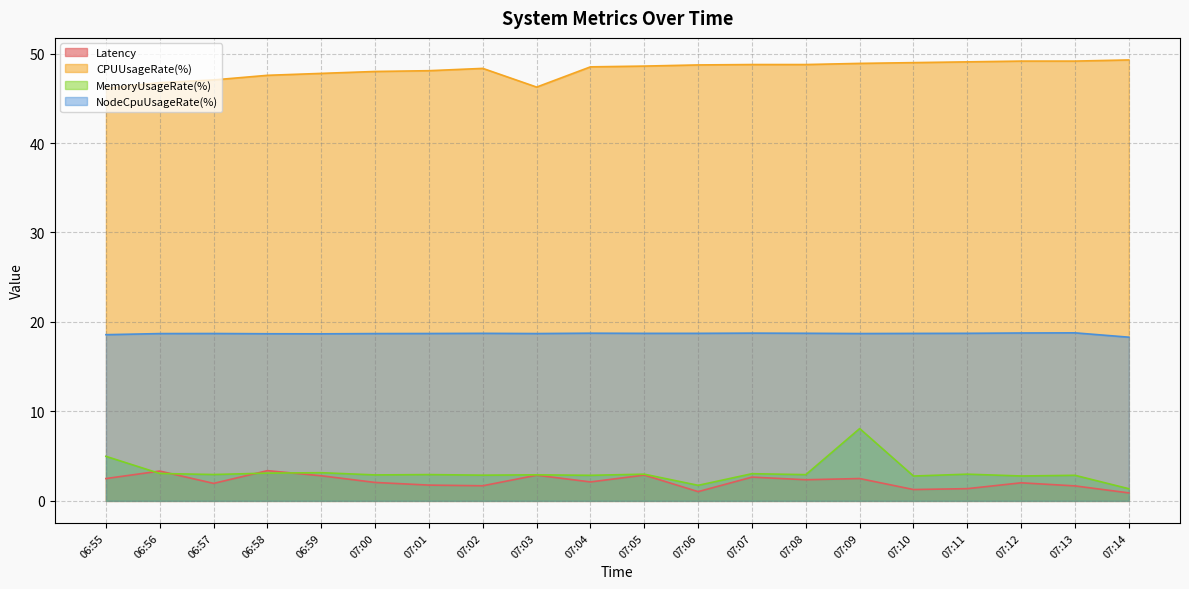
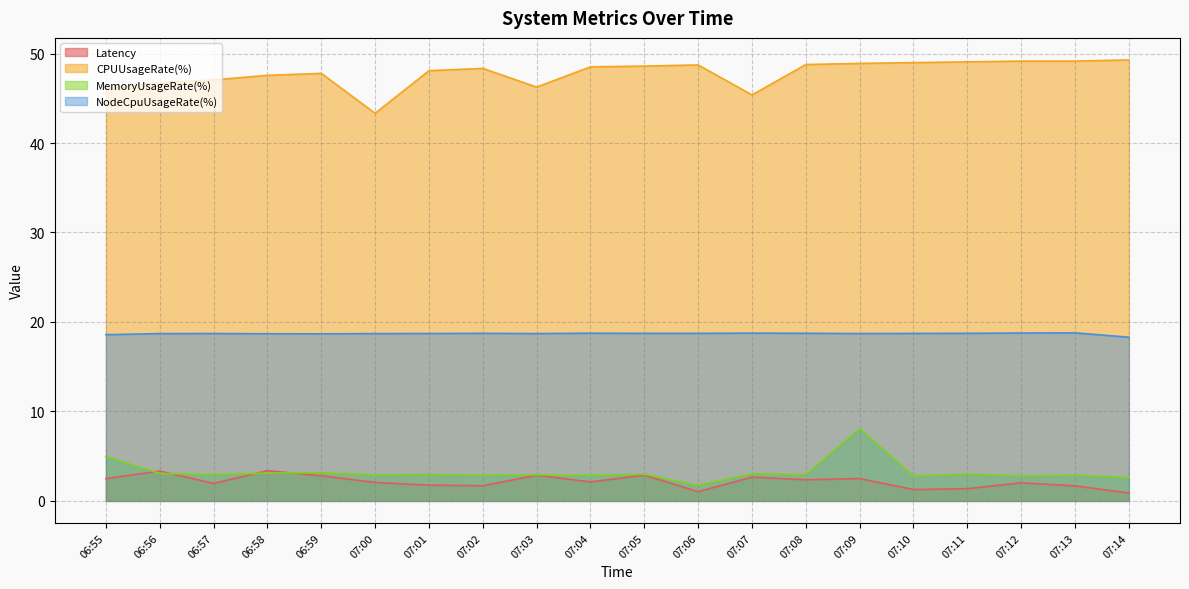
  {
    "Latency": {
      "06:55": 2,
      "06:57": 2,
      "06:59": 3,
      "07:00": 2,
      "07:01": 2,
      "07:02": 2,
      "07:04": 2,
      "07:06": 1,
      "07:07": 3,
      "07:08": 2,
      "07:09": 2,
      "07:10": 1,
      "07:11": 1,
      "07:12": 2,
      "07:13": 2,
      "07:14": 1
    },
    "CPUUsageRate(%)": {
      "06:58": 48,
      "06:59": 48,
-     "07:00": 48,
+     "07:00": 43,
      "07:01": 48,
      "07:02": 48,
      "07:03": 46,
      "07:04": 49,
      "07:05": 49,
      "07:06": 49,
-     "07:07": 49,
+     "07:07": 45,
      "07:08": 49,
      "07:09": 49,
      "07:10": 49,
      "07:11": 49,
      "07:12": 49,
      "07:13": 49,
      "07:14": 49
    },
    "MemoryUsageRate(%)": {
      "06:55": 5,
      "06:57": 3,
      "06:59": 3,
      "07:00": 3,
      "07:01": 3,
      "07:02": 3,
      "07:04": 3,
      "07:06": 2,
      "07:07": 3,
      "07:08": 3,
      "07:09": 8,
      "07:10": 3,
      "07:11": 3,
      "07:12": 3,
      "07:13": 3,
-     "07:14": 1
+     "07:14": 3
    },
    "NodeCpuUsageRate(%)": {
      "06:55": 19,
      "06:56": 19,
      "06:57": 19,
      "06:58": 19,
      "06:59": 19,
      "07:00": 19,
      "07:01": 19,
      "07:02": 19,
      "07:03": 19,
      "07:04": 19,
      "07:05": 19,
      "07:06": 19,
      "07:07": 19,
      "07:08": 19,
      "07:09": 19,
      "07:10": 19,
      "07:11": 19,
      "07:12": 19,
      "07:13": 19,
      "07:14": 18
    }
  }
